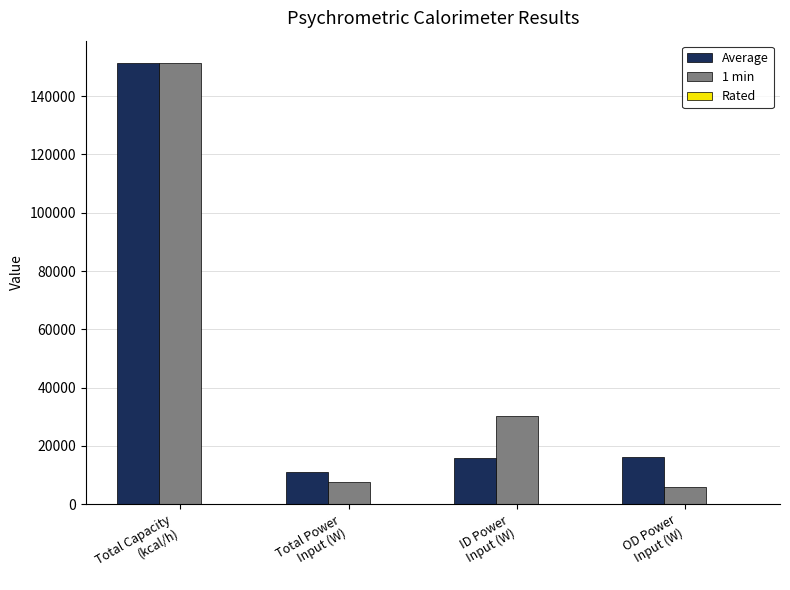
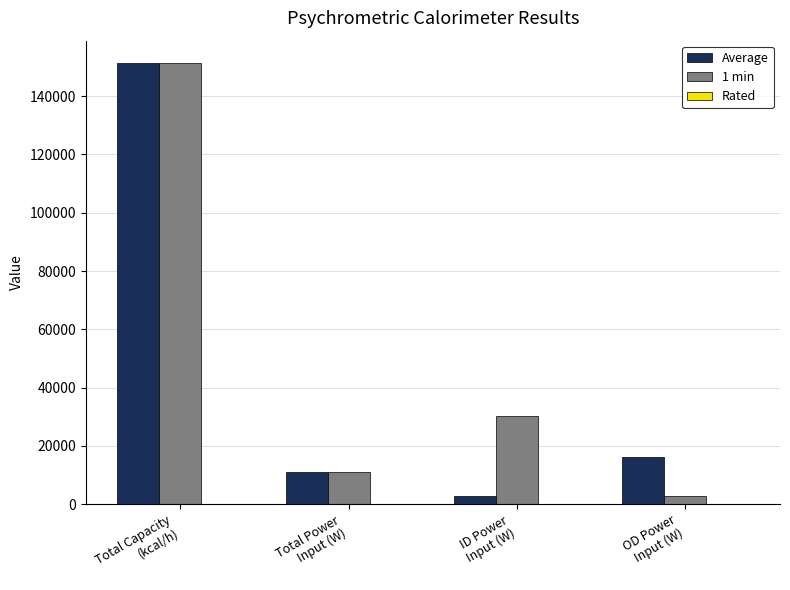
  {
    "Average": {
      "Total Capacity (kcal/h)": 151000,
      "Total Power Input (W)": 11000,
-     "ID Power Input (W)": 16000,
+     "ID Power Input (W)": 3000,
      "OD Power Input (W)": 16000
    },
    "1 min": {
      "Total Capacity (kcal/h)": 151000,
-     "Total Power Input (W)": 8000,
+     "Total Power Input (W)": 11000,
      "ID Power Input (W)": 30000,
-     "OD Power Input (W)": 6000
+     "OD Power Input (W)": 3000
    },
    "Rated": {
      "Total Capacity (kcal/h)": 0,
      "Total Power Input (W)": 0,
      "ID Power Input (W)": 0,
      "OD Power Input (W)": 0
    }
  }
